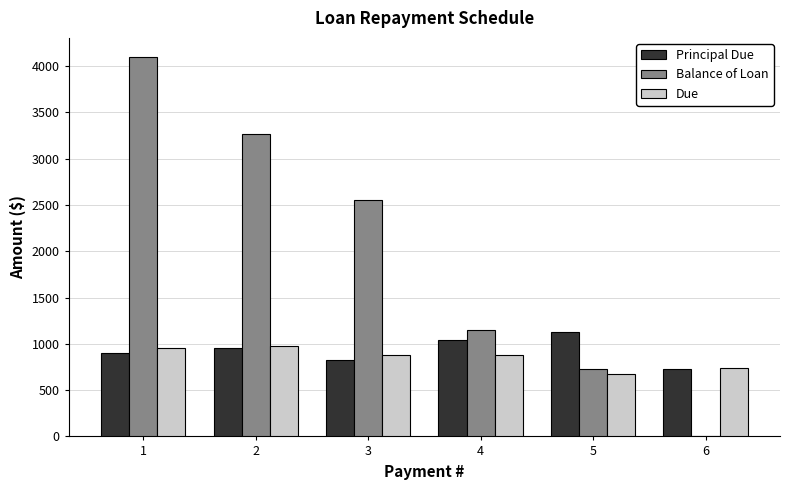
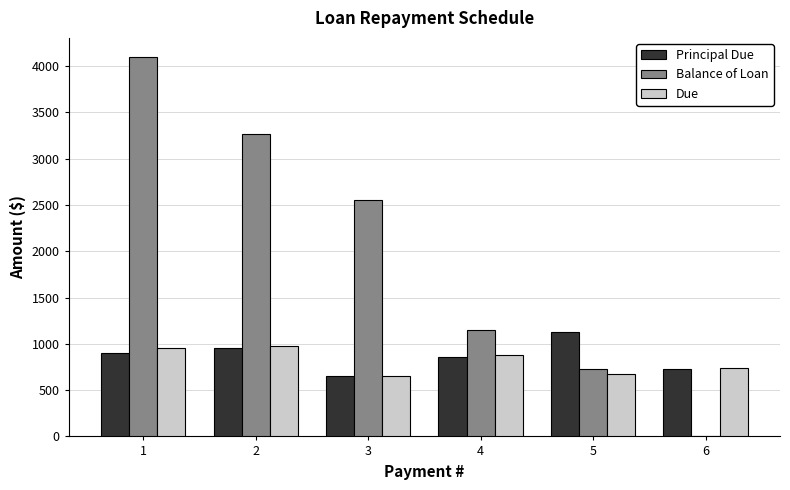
  {
    "Principal Due": {
      "1": 900,
      "2": 1000,
-     "3": 800,
-     "4": 1000,
+     "3": 700,
+     "4": 900,
      "5": 1100,
      "6": 700
    },
    "Balance of Loan": {
      "1": 4100,
      "2": 3300,
      "3": 2600,
      "4": 1200,
      "5": 700,
      "6": 0
    },
    "Due": {
      "1": 1000,
      "2": 1000,
-     "3": 900,
+     "3": 600,
      "4": 900,
      "5": 700,
      "6": 700
    }
  }
